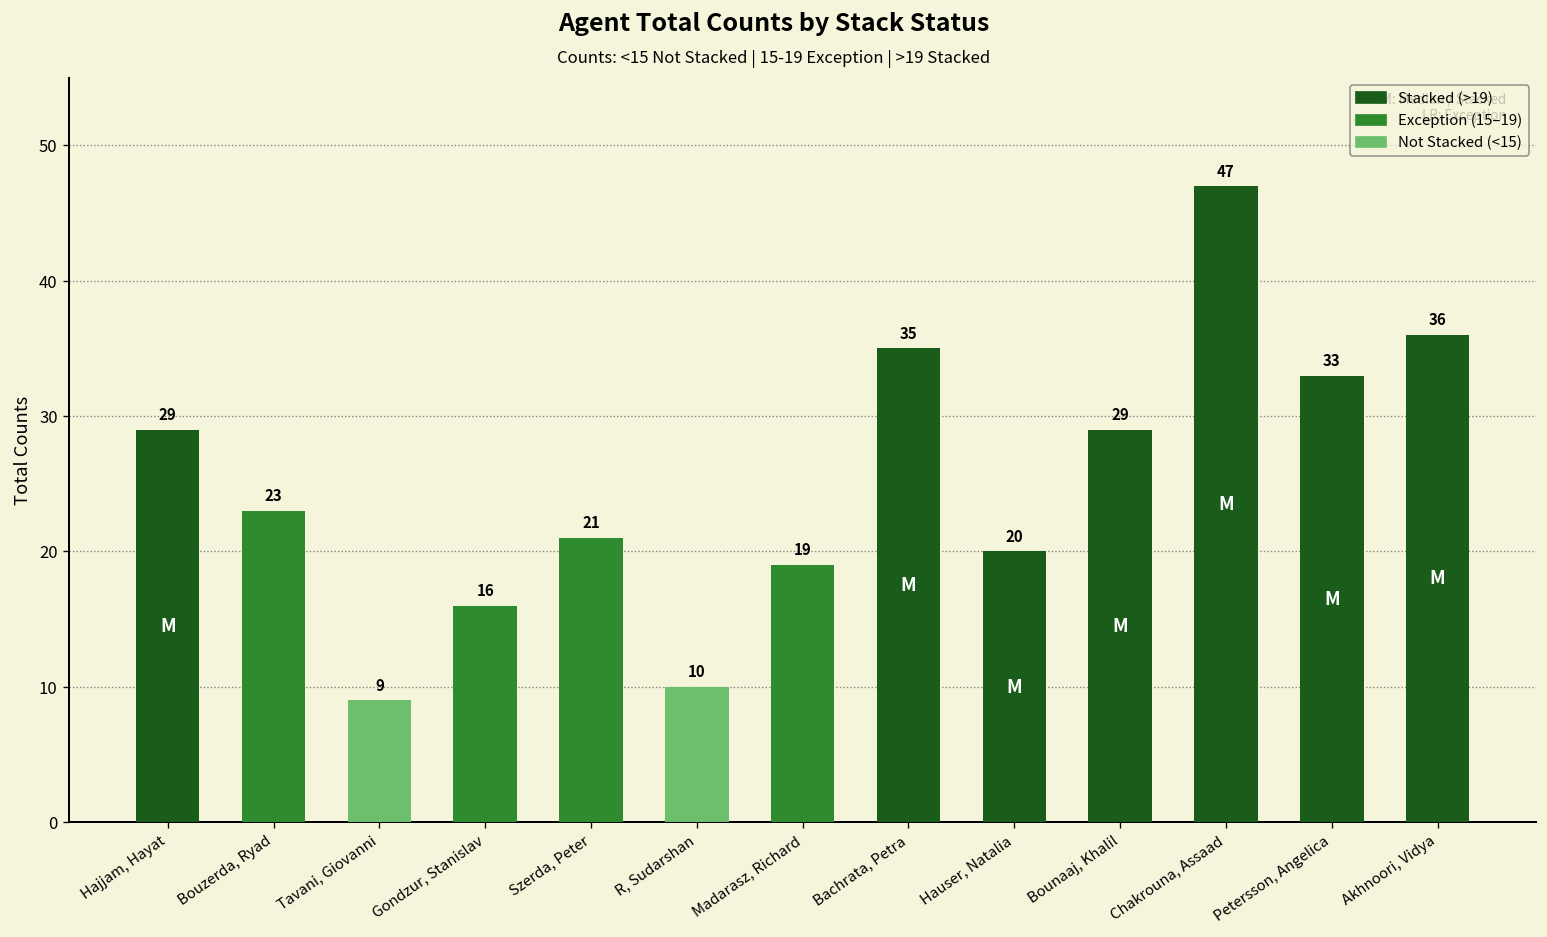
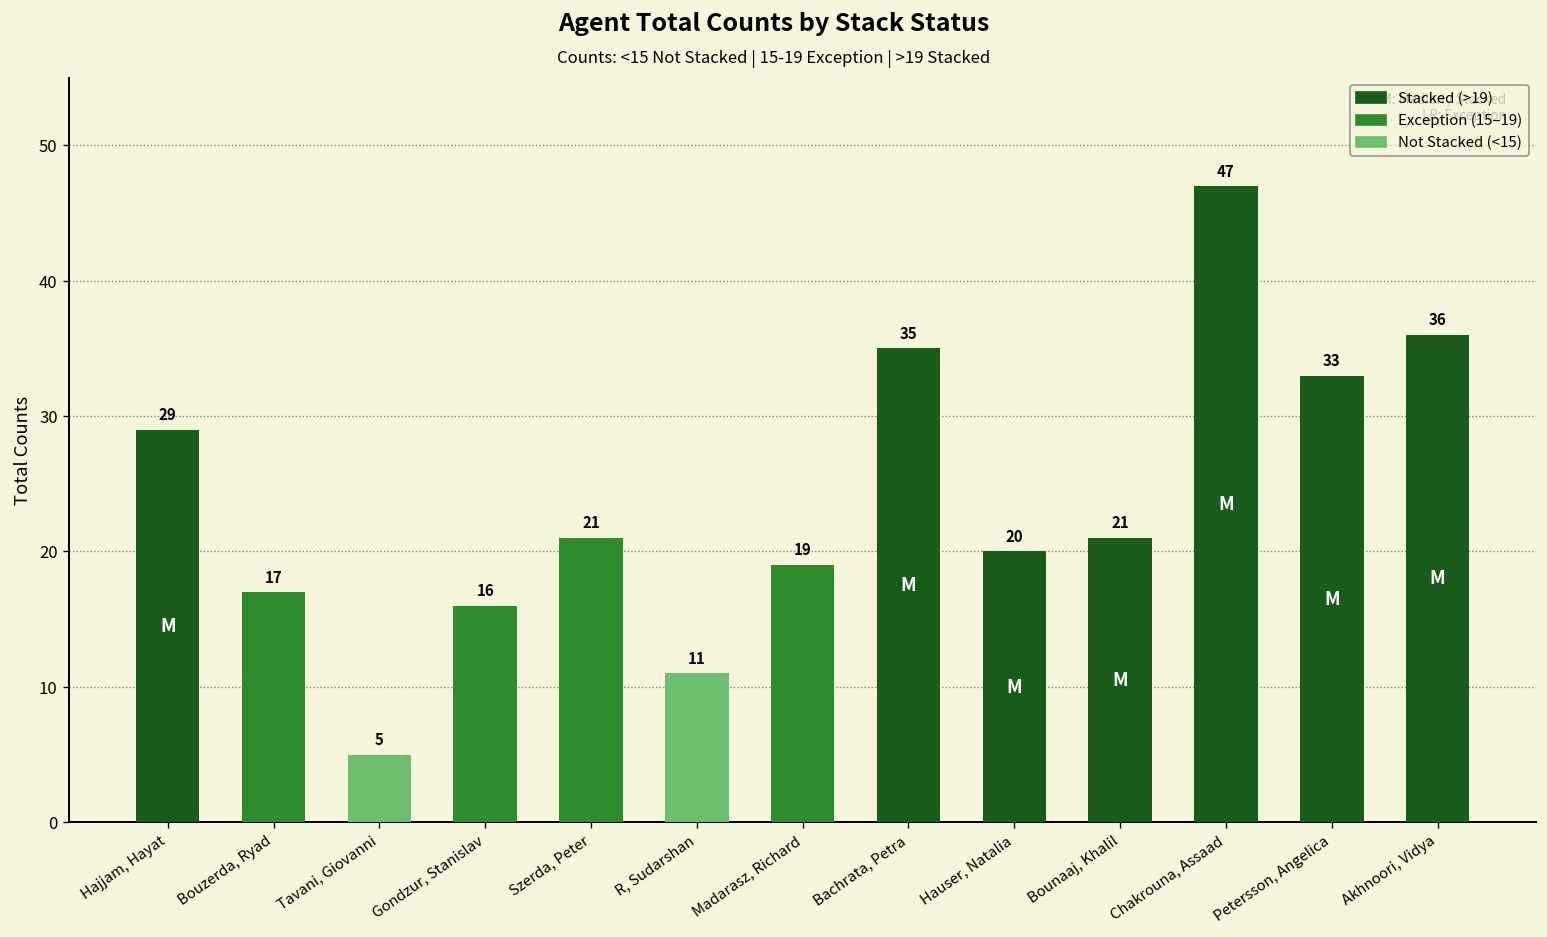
  {
    "Hajjam, Hayat": 29,
-   "Bouzerda, Ryad": 23,
-   "Tavani, Giovanni": 9,
+   "Bouzerda, Ryad": 17,
+   "Tavani, Giovanni": 5,
    "Gondzur, Stanislav": 16,
    "Szerda, Peter": 21,
-   "R, Sudarshan": 10,
+   "R, Sudarshan": 11,
    "Madarasz, Richard": 19,
    "Bachrata, Petra": 35,
    "Hauser, Natalia": 20,
-   "Bounaaj, Khalil": 29,
+   "Bounaaj, Khalil": 21,
    "Chakrouna, Assaad": 47,
    "Petersson, Angelica": 33,
    "Akhnoori, Vidya": 36
  }
